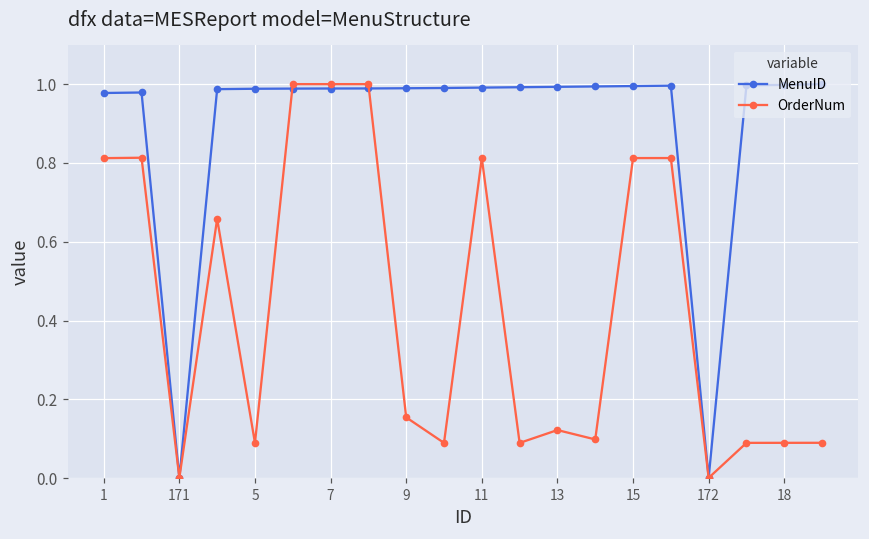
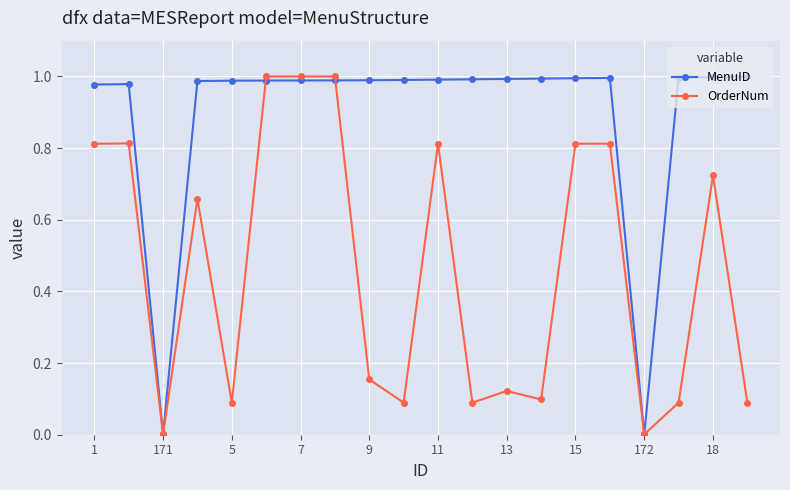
  {
    "OrderNum": {
-     "18": 0.09
+     "18": 0.72
    }
  }
